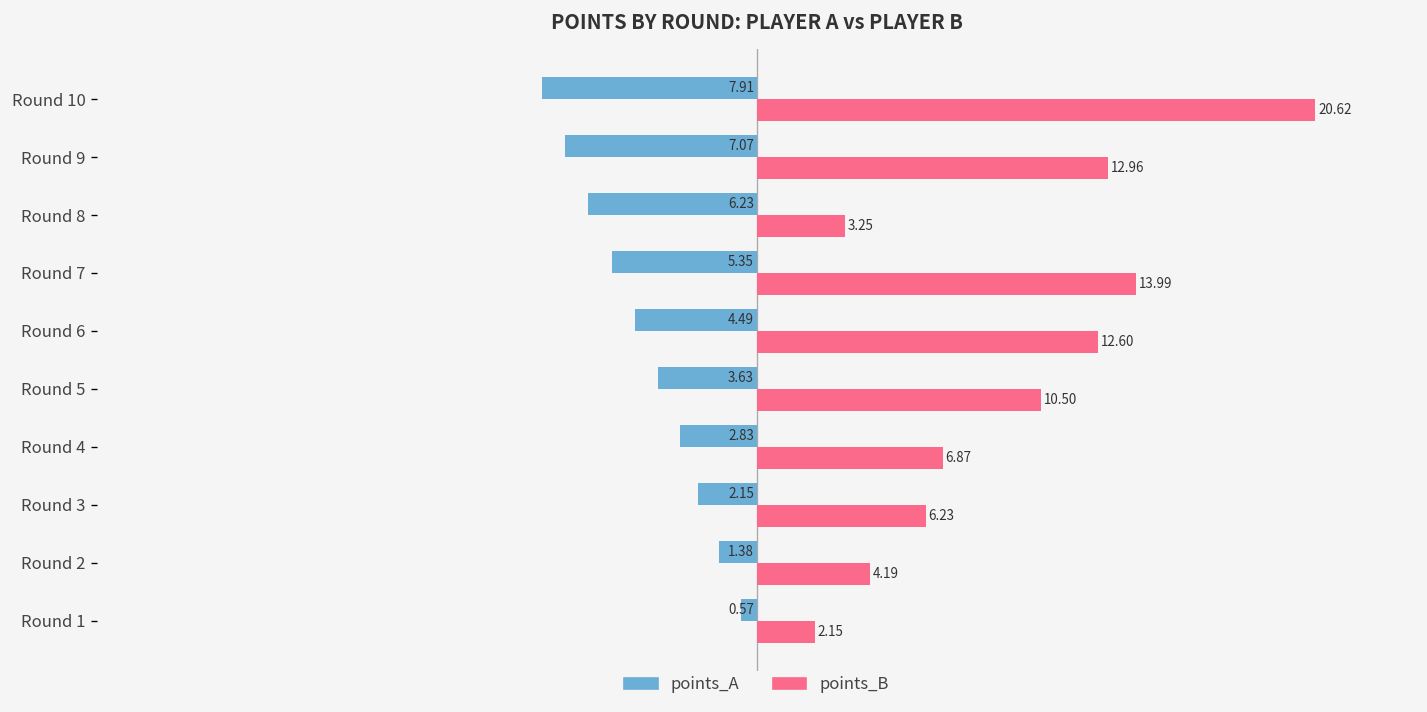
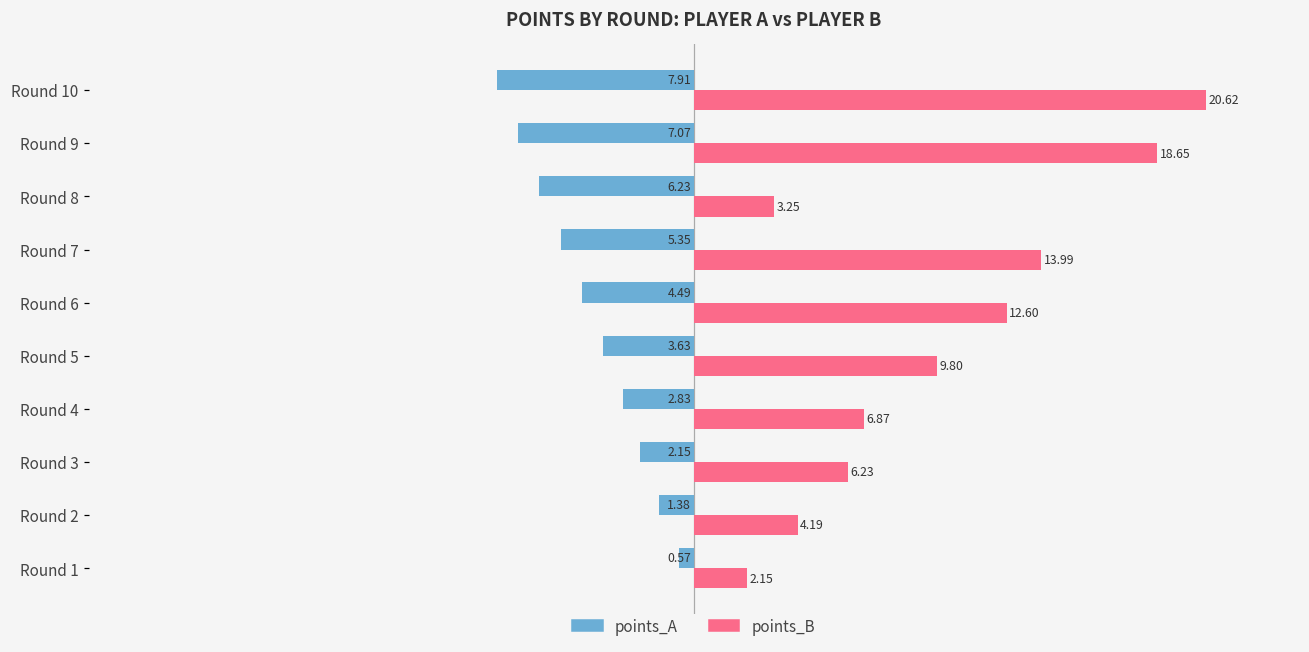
  {
    "points_B": {
      "Round 10": 20.62,
-     "Round 9": 12.96,
+     "Round 9": 18.65,
      "Round 8": 3.25,
      "Round 7": 13.99,
      "Round 6": 12.60,
-     "Round 5": 10.50,
+     "Round 5": 9.80,
      "Round 4": 6.87,
      "Round 3": 6.23,
      "Round 2": 4.19,
      "Round 1": 2.15
    }
  }
